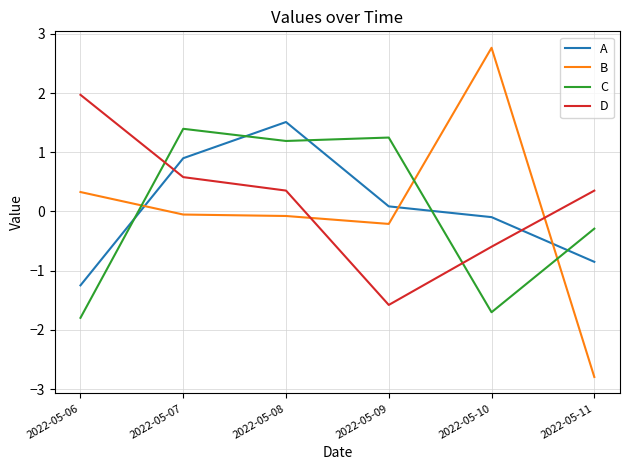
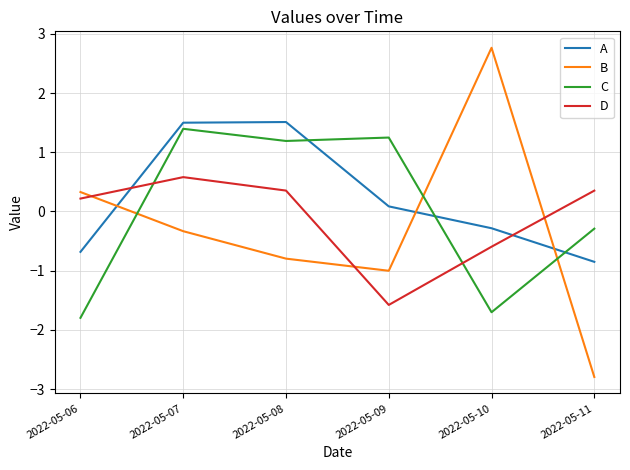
  {
    "A": {
-     "2022-05-06": -1.2,
-     "2022-05-07": 0.9,
+     "2022-05-06": -0.7,
+     "2022-05-07": 1.5,
      "2022-05-08": 1.5,
      "2022-05-09": 0.1,
-     "2022-05-10": -0.1,
+     "2022-05-10": -0.3,
      "2022-05-11": -0.9
    },
    "B": {
      "2022-05-06": 0.3,
-     "2022-05-07": -0.1,
-     "2022-05-08": -0.1,
-     "2022-05-09": -0.2,
+     "2022-05-07": -0.3,
+     "2022-05-08": -0.8,
+     "2022-05-09": -1.0,
      "2022-05-10": 2.8,
      "2022-05-11": -2.8
    },
    "C": {
      "2022-05-06": -1.8,
      "2022-05-07": 1.4,
      "2022-05-08": 1.2,
      "2022-05-09": 1.2,
      "2022-05-10": -1.7,
      "2022-05-11": -0.3
    },
    "D": {
-     "2022-05-06": 2.0,
+     "2022-05-06": 0.2,
      "2022-05-07": 0.6,
      "2022-05-08": 0.4,
      "2022-05-09": -1.6,
      "2022-05-10": -0.6,
      "2022-05-11": 0.4
    }
  }
